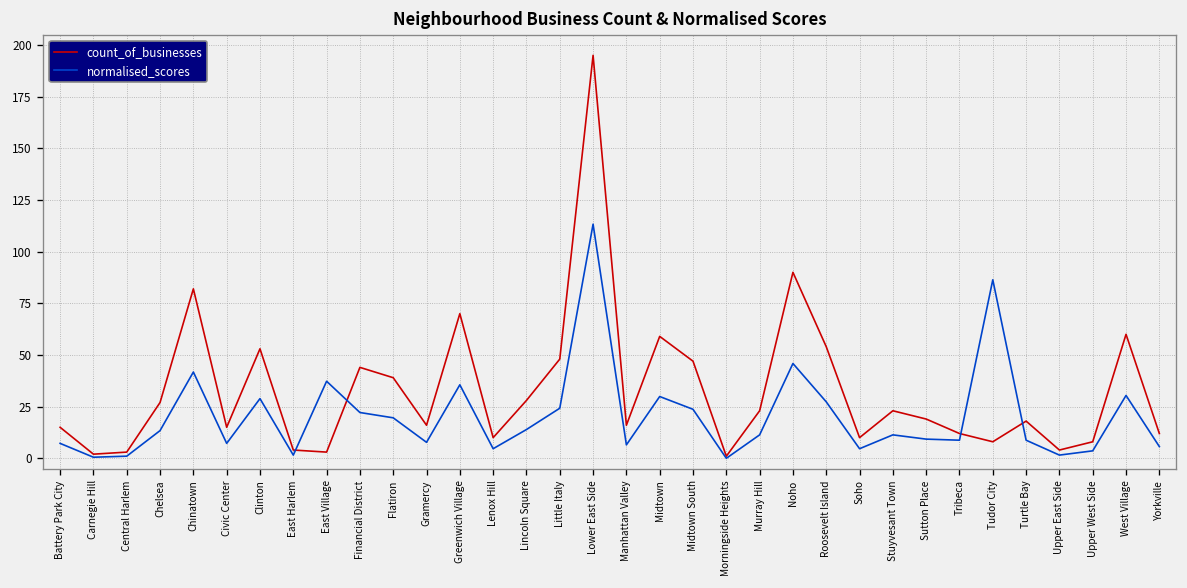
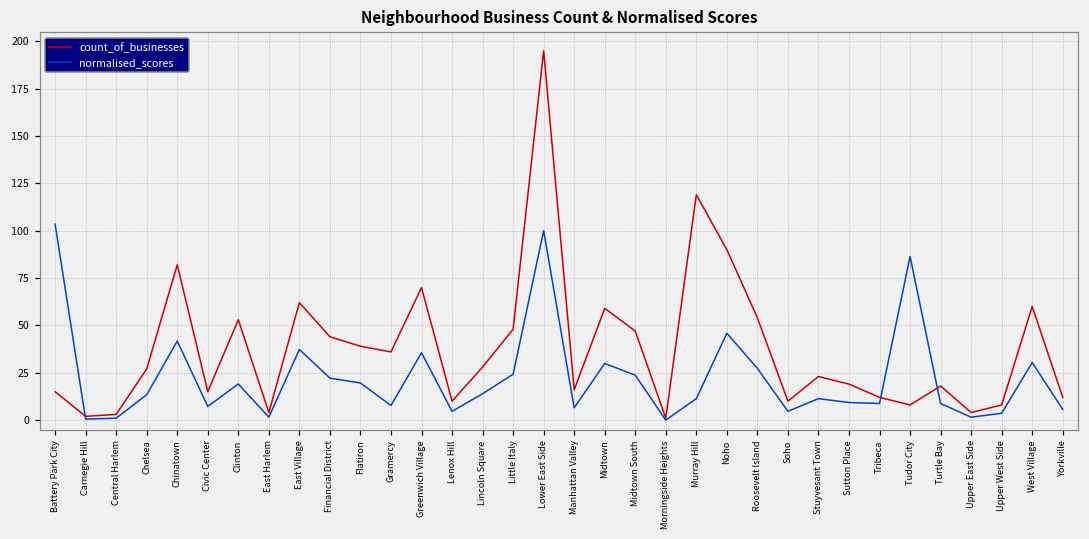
  {
    "count_of_businesses": {
      "Battery Park City": 15,
      "Central Harlem": 3,
      "Chelsea": 27,
      "Chinatown": 82,
      "Civic Center": 15,
      "Clinton": 53,
      "East Harlem": 4,
-     "East Village": 3,
+     "East Village": 62,
      "Financial District": 44,
      "Flatiron": 39,
-     "Gramercy": 16,
+     "Gramercy": 36,
      "Greenwich Village": 70,
      "Lenox Hill": 10,
      "Lincoln Square": 28,
      "Little Italy": 48,
      "Lower East Side": 195,
      "Manhattan Valley": 16,
      "Midtown": 59,
      "Midtown South": 47,
-     "Murray Hill": 23,
+     "Murray Hill": 119,
      "Noho": 90,
      "Roosevelt Island": 54,
      "Soho": 10,
      "Stuyvesant Town": 23,
      "Sutton Place": 19,
      "Tribeca": 12,
      "Tudor City": 8,
      "Turtle Bay": 18,
      "Upper East Side": 4,
      "Upper West Side": 8,
      "West Village": 60,
      "Yorkville": 12
    },
    "normalised_scores": {
-     "Battery Park City": 7,
+     "Battery Park City": 103,
      "Central Harlem": 1,
      "Chelsea": 13,
      "Chinatown": 42,
      "Civic Center": 7,
-     "Clinton": 29,
+     "Clinton": 19,
      "East Harlem": 2,
      "East Village": 37,
      "Financial District": 22,
      "Flatiron": 20,
      "Gramercy": 8,
      "Greenwich Village": 36,
      "Lenox Hill": 5,
      "Lincoln Square": 14,
      "Little Italy": 24,
-     "Lower East Side": 113,
+     "Lower East Side": 100,
      "Manhattan Valley": 7,
      "Midtown": 30,
      "Midtown South": 24,
      "Murray Hill": 11,
      "Noho": 46,
      "Roosevelt Island": 27,
      "Soho": 5,
      "Stuyvesant Town": 11,
      "Sutton Place": 9,
      "Tribeca": 9,
      "Tudor City": 86,
      "Turtle Bay": 9,
      "Upper East Side": 2,
      "Upper West Side": 4,
      "West Village": 30,
      "Yorkville": 6
    }
  }
